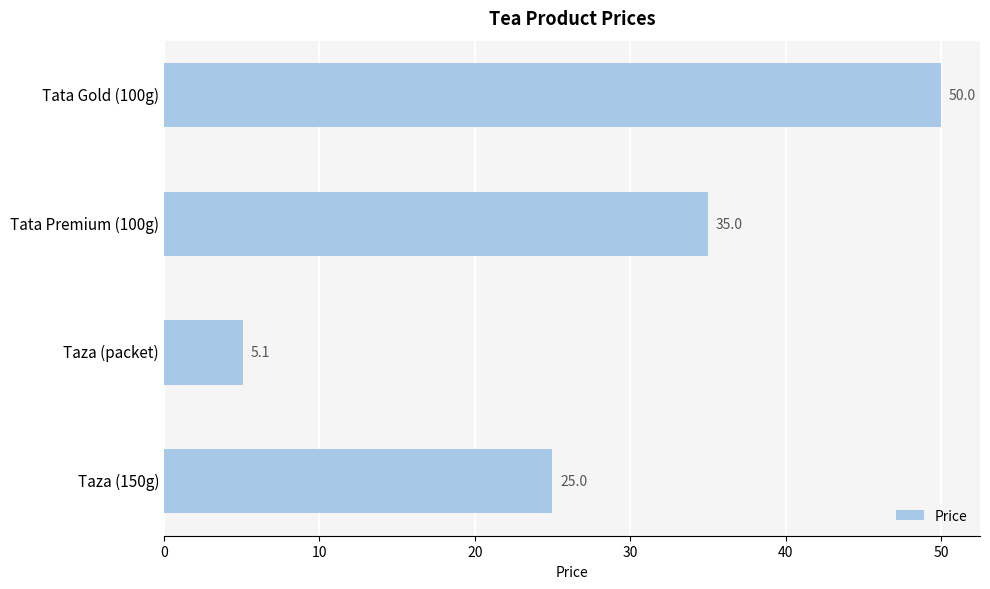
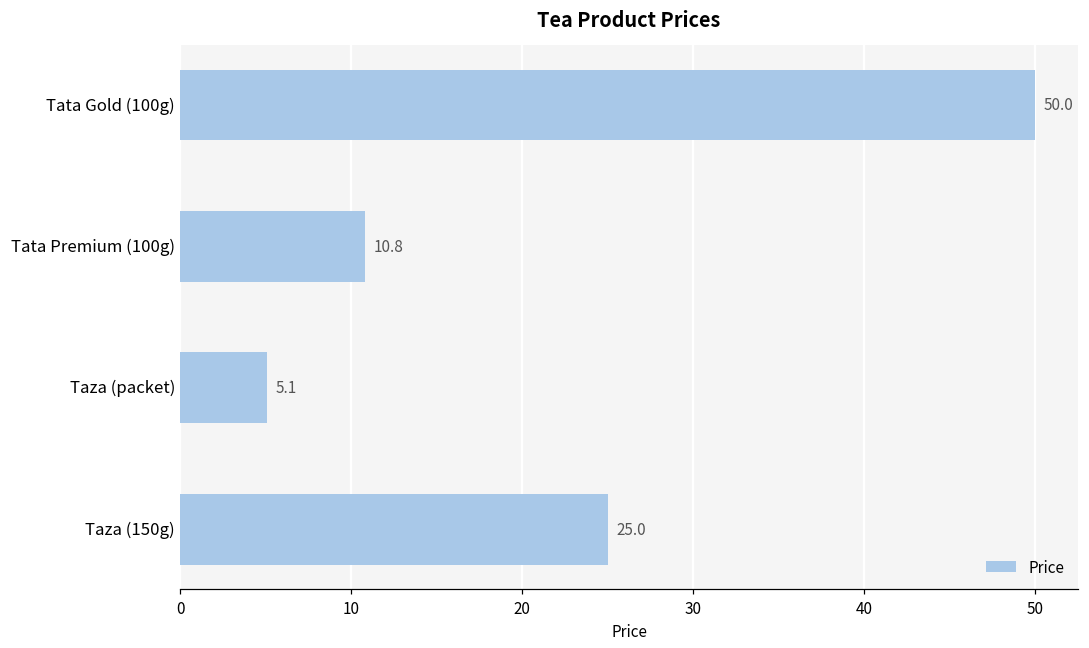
  {
    "Tata Gold (100g)": 50.0,
-   "Tata Premium (100g)": 35.0,
+   "Tata Premium (100g)": 10.8,
    "Taza (packet)": 5.1,
    "Taza (150g)": 25.0
  }
